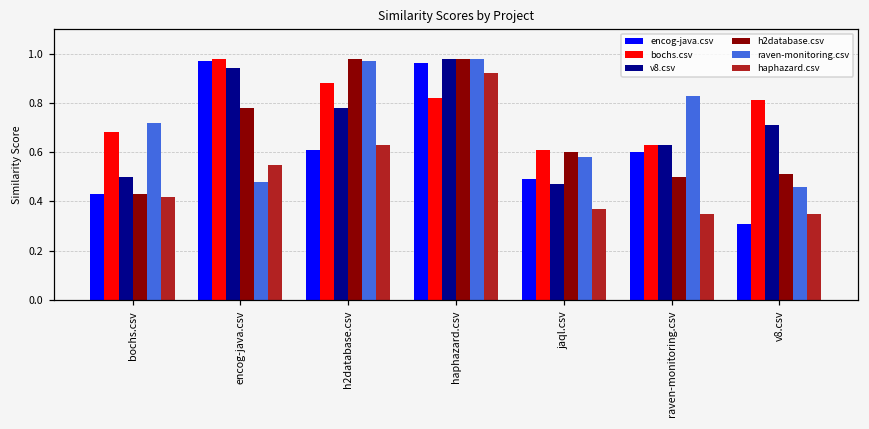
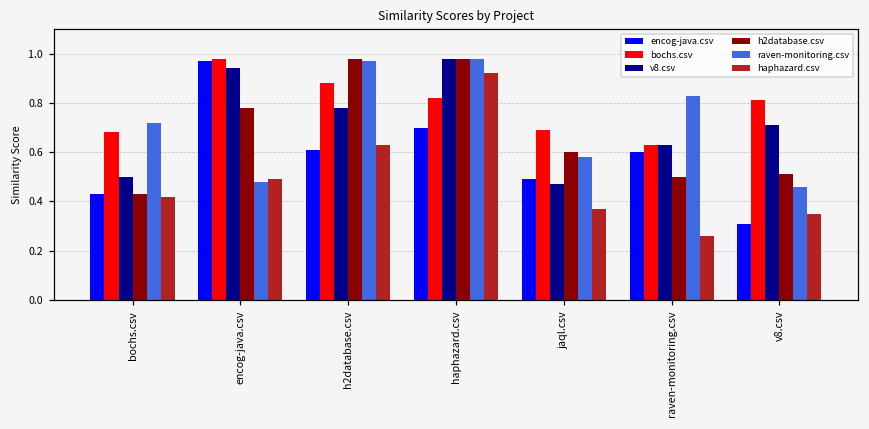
  {
    "encog-java.csv": {
      "bochs.csv": 0.43,
      "encog-java.csv": 0.97,
      "h2database.csv": 0.61,
-     "haphazard.csv": 0.96,
+     "haphazard.csv": 0.70,
      "jaql.csv": 0.49,
      "raven-monitoring.csv": 0.60,
      "v8.csv": 0.31
    },
    "bochs.csv": {
      "bochs.csv": 0.68,
      "encog-java.csv": 0.98,
      "h2database.csv": 0.88,
      "haphazard.csv": 0.82,
-     "jaql.csv": 0.61,
+     "jaql.csv": 0.69,
      "raven-monitoring.csv": 0.63,
      "v8.csv": 0.81
    },
    "v8.csv": {
      "bochs.csv": 0.50,
      "encog-java.csv": 0.94,
      "h2database.csv": 0.78,
      "haphazard.csv": 0.98,
      "jaql.csv": 0.47,
      "raven-monitoring.csv": 0.63,
      "v8.csv": 0.71
    },
    "h2database.csv": {
      "bochs.csv": 0.43,
      "encog-java.csv": 0.78,
      "h2database.csv": 0.98,
      "haphazard.csv": 0.98,
      "jaql.csv": 0.60,
      "raven-monitoring.csv": 0.50,
      "v8.csv": 0.51
    },
    "raven-monitoring.csv": {
      "bochs.csv": 0.72,
      "encog-java.csv": 0.48,
      "h2database.csv": 0.97,
      "haphazard.csv": 0.98,
      "jaql.csv": 0.58,
      "raven-monitoring.csv": 0.83,
      "v8.csv": 0.46
    },
    "haphazard.csv": {
      "bochs.csv": 0.42,
-     "encog-java.csv": 0.55,
+     "encog-java.csv": 0.49,
      "h2database.csv": 0.63,
      "haphazard.csv": 0.92,
      "jaql.csv": 0.37,
-     "raven-monitoring.csv": 0.35,
+     "raven-monitoring.csv": 0.26,
      "v8.csv": 0.35
    }
  }
